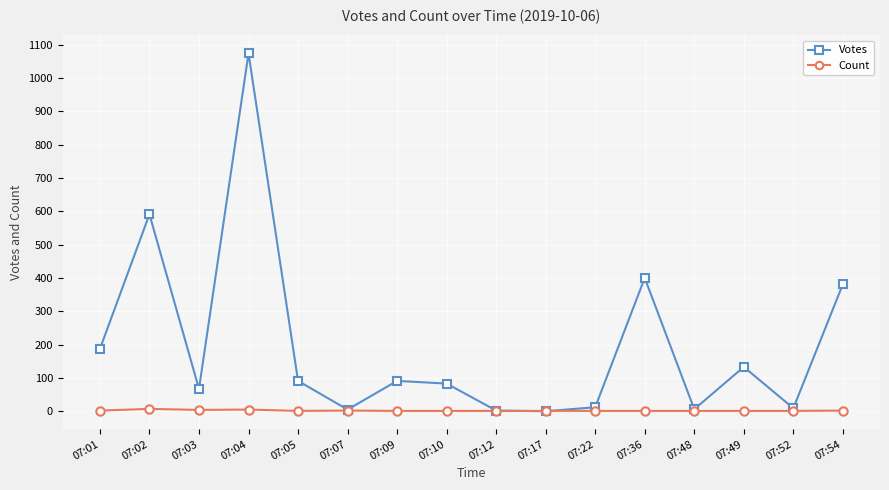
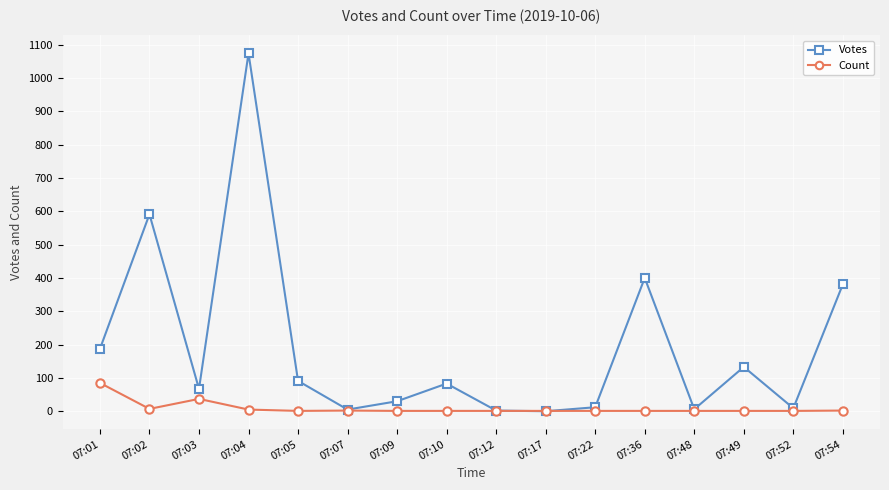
  {
    "Votes": {
      "07:01": 190,
      "07:02": 590,
      "07:03": 70,
      "07:04": 1070,
      "07:05": 90,
-     "07:09": 90,
+     "07:09": 30,
      "07:10": 80,
      "07:22": 10,
      "07:36": 400,
      "07:49": 130,
      "07:52": 10,
      "07:54": 380
    },
    "Count": {
-     "07:01": 0,
+     "07:01": 90,
      "07:02": 10,
-     "07:03": 0,
+     "07:03": 40,
      "07:04": 10,
      "07:05": 0,
      "07:09": 0,
      "07:10": 0,
      "07:22": 0,
      "07:36": 0,
      "07:49": 0,
      "07:52": 0,
      "07:54": 0
    }
  }
